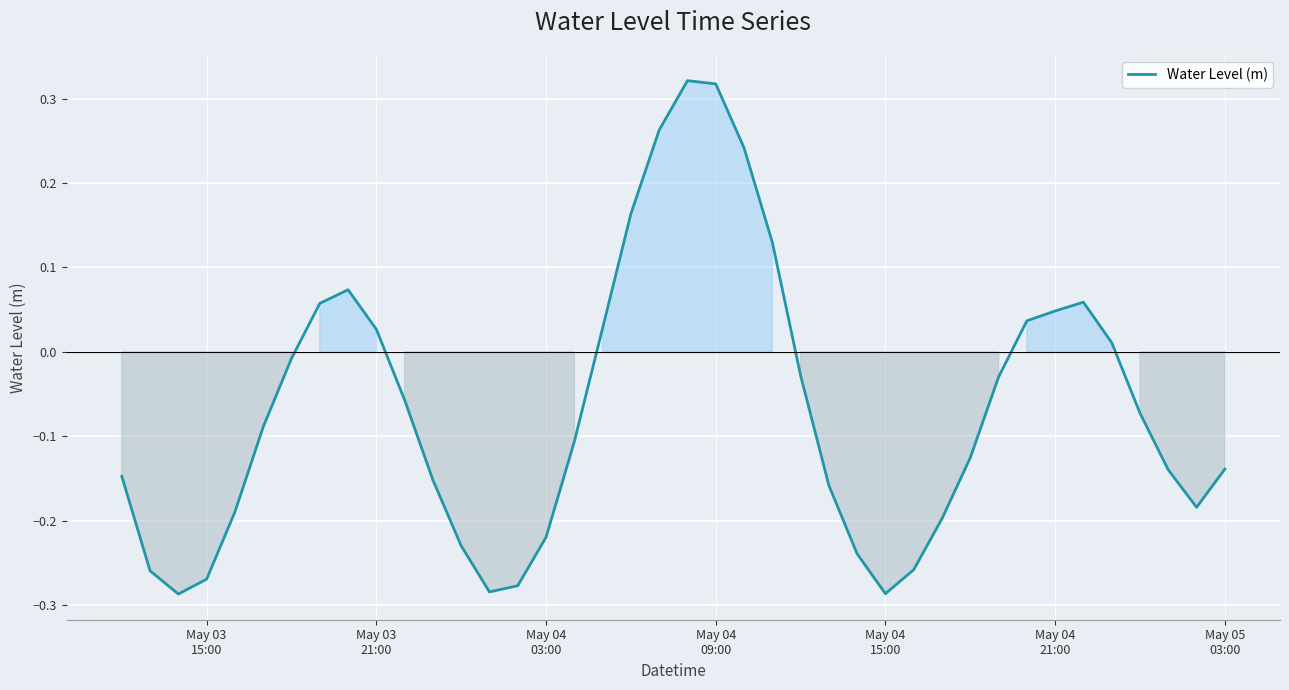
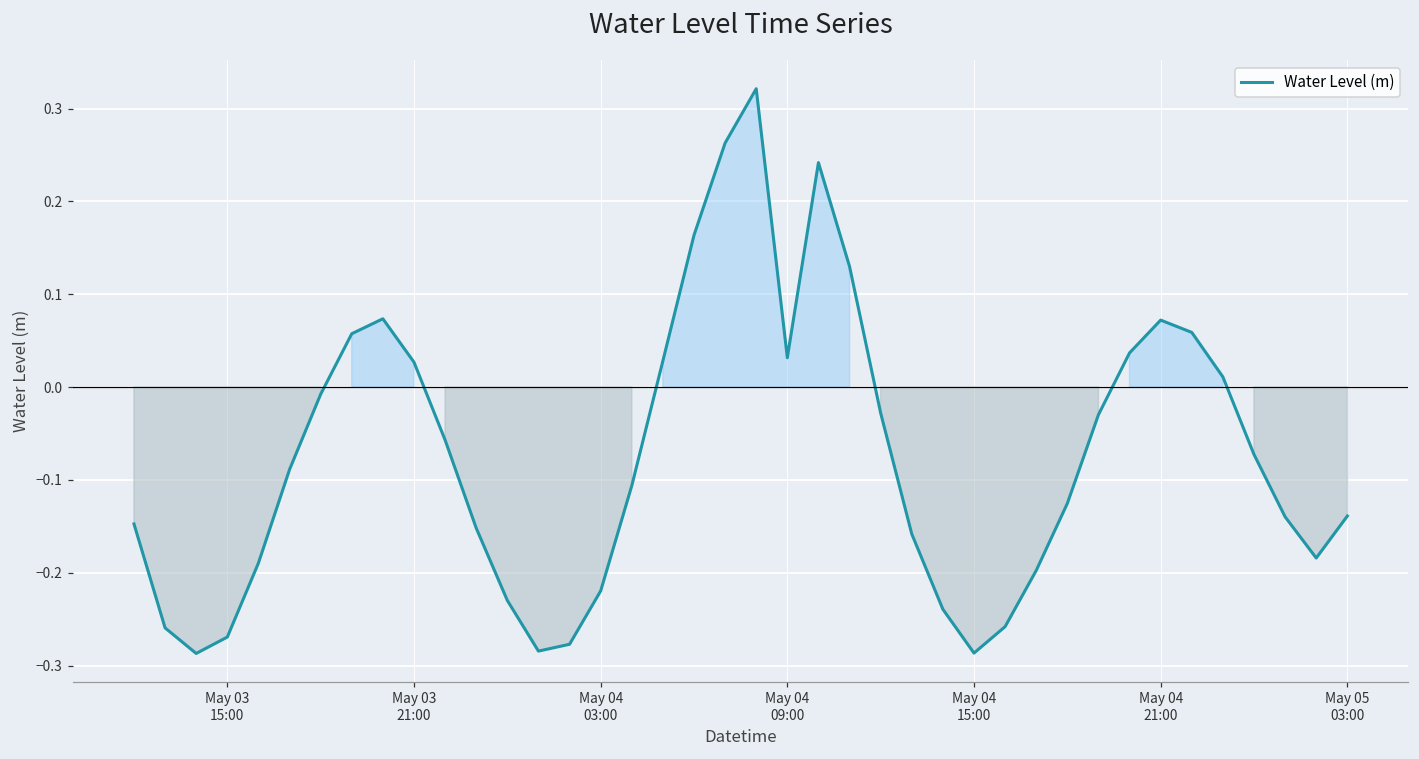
  {
    "May 03 15:00": -0.27,
    "May 03 21:00": 0.03,
    "May 04 03:00": -0.22,
-   "May 04 09:00": 0.32,
+   "May 04 09:00": 0.03,
    "May 04 15:00": -0.29,
-   "May 04 21:00": 0.05,
+   "May 04 21:00": 0.07,
    "May 05 03:00": -0.14
  }
